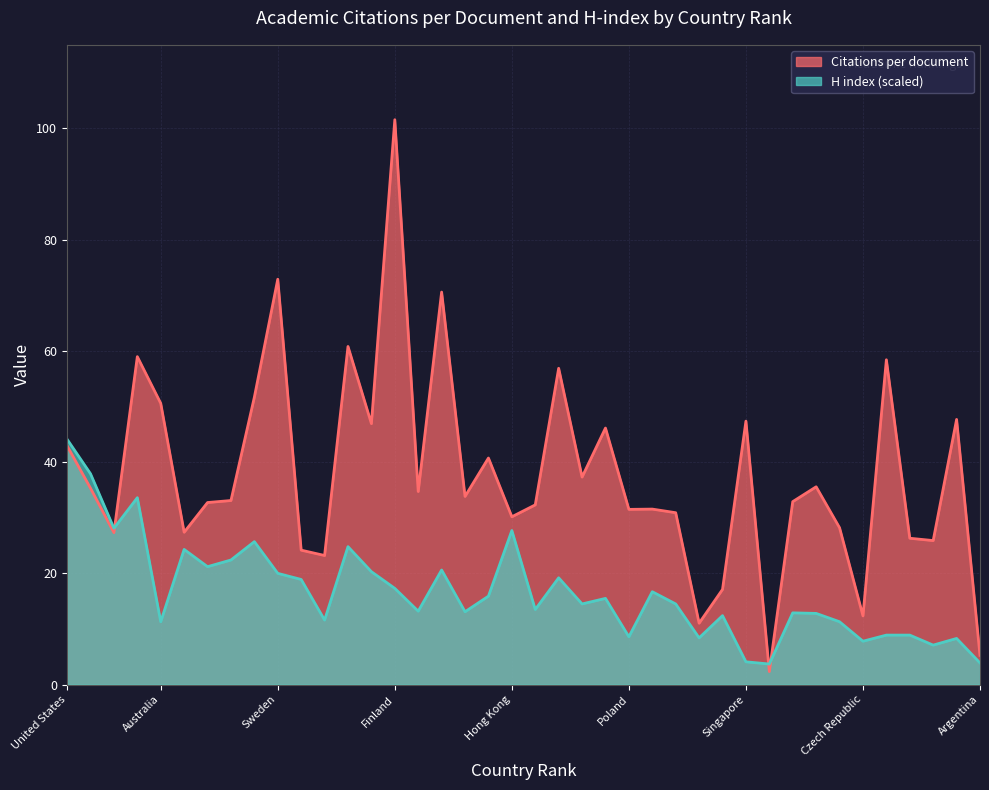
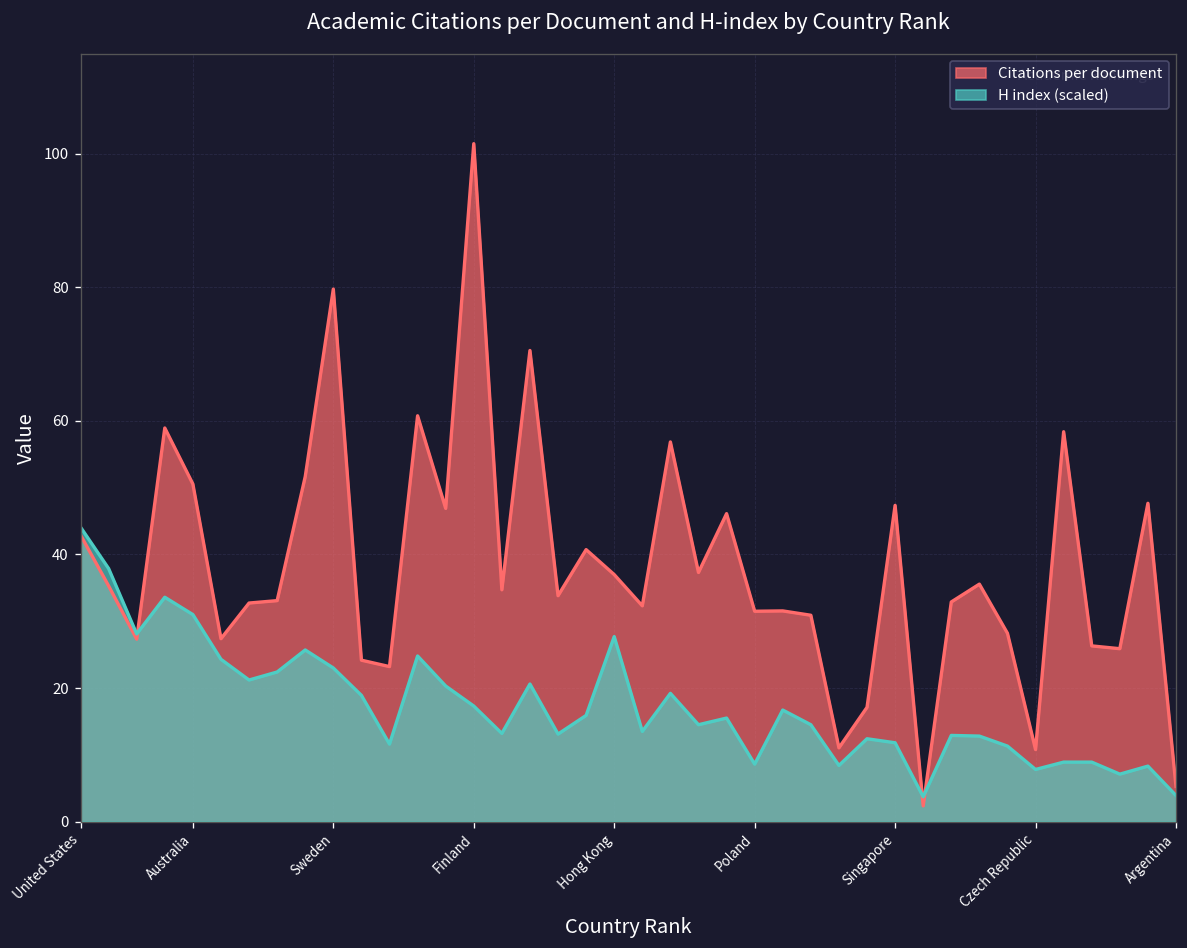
  {
    "Citations per document": {
      "United States": 43,
      "Australia": 51,
-     "Sweden": 73,
+     "Sweden": 80,
      "Finland": 102,
-     "Hong Kong": 30,
+     "Hong Kong": 37,
      "Poland": 32,
      "Singapore": 47,
-     "Czech Republic": 12,
+     "Czech Republic": 11,
      "Argentina": 5
    },
    "H index (scaled)": {
      "United States": 44,
-     "Australia": 11,
-     "Sweden": 20,
+     "Australia": 31,
+     "Sweden": 23,
      "Finland": 17,
      "Hong Kong": 28,
      "Poland": 9,
-     "Singapore": 4,
+     "Singapore": 12,
      "Czech Republic": 8,
      "Argentina": 4
    }
  }
